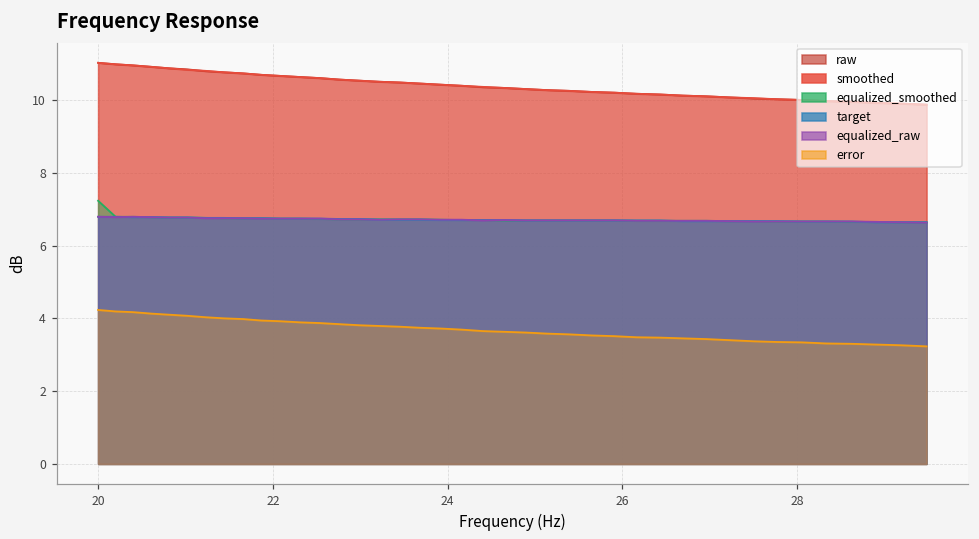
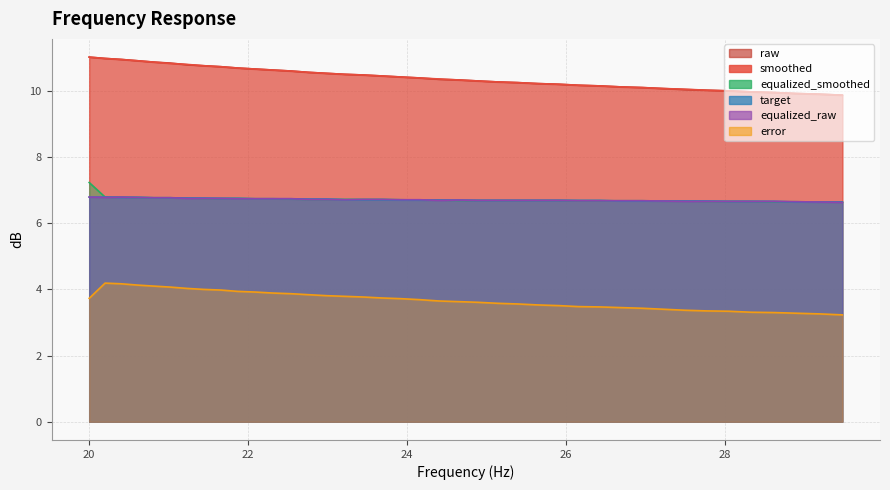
  {
    "equalized_smoothed": {
      "20": 7.2
    },
    "error": {
-     "20": 4.2
+     "20": 3.7
    }
  }
